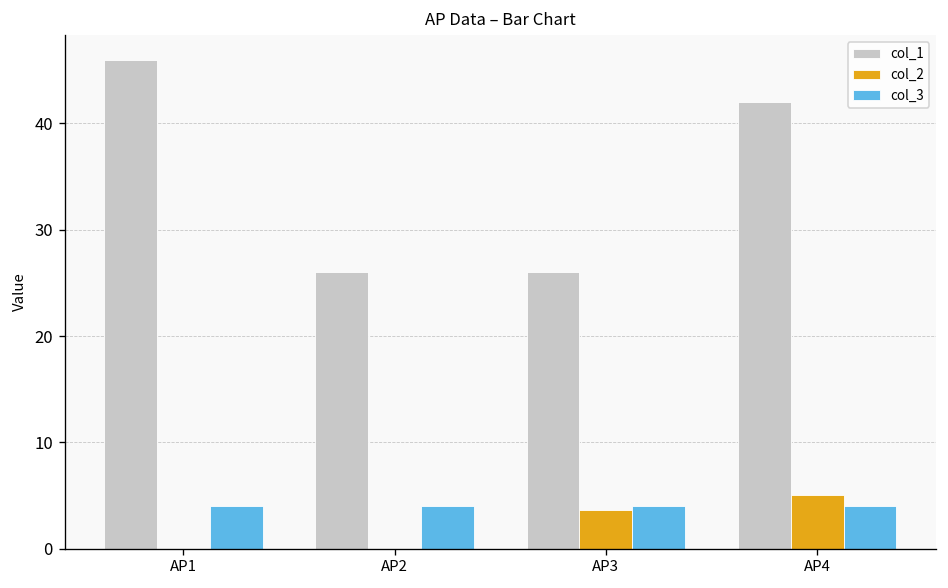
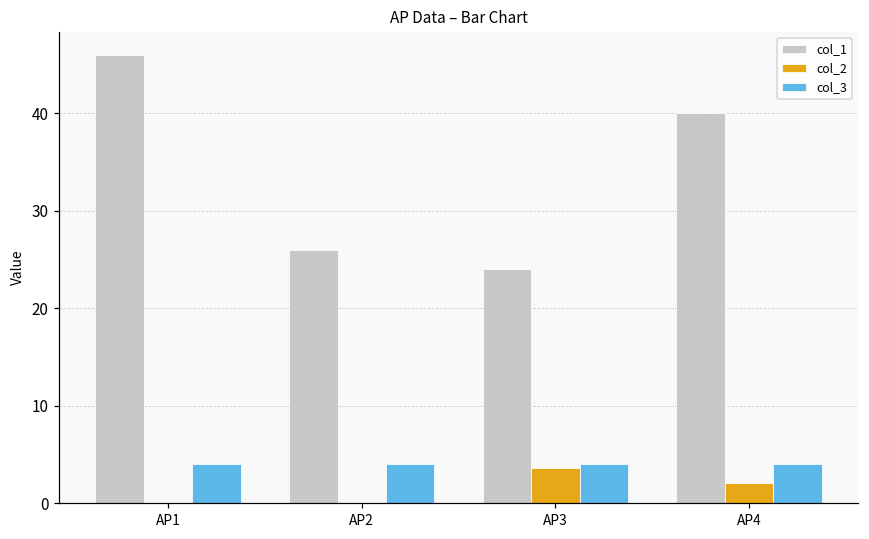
  {
    "col_1": {
      "AP1": 46,
      "AP2": 26,
-     "AP3": 26,
-     "AP4": 42
+     "AP3": 24,
+     "AP4": 40
    },
    "col_2": {
      "AP1": 0,
      "AP2": 0,
      "AP3": 4,
-     "AP4": 5
+     "AP4": 2
    },
    "col_3": {
      "AP1": 4,
      "AP2": 4,
      "AP3": 4,
      "AP4": 4
    }
  }
